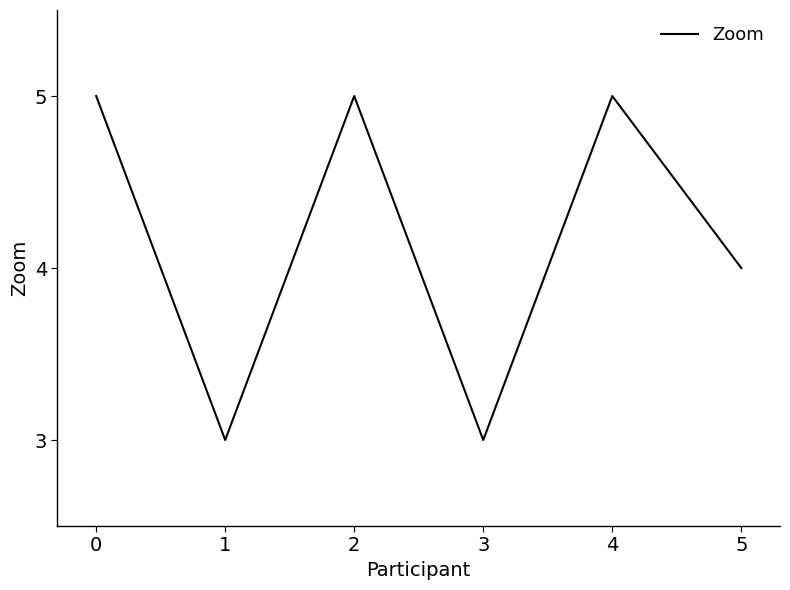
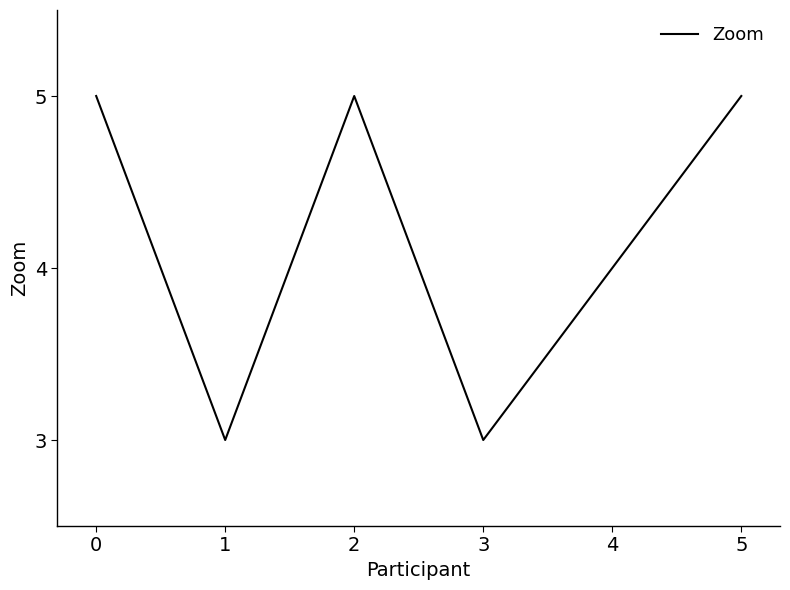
  {
    "0": 5,
    "1": 3,
    "2": 5,
    "3": 3,
-   "4": 5,
-   "5": 4
+   "4": 4,
+   "5": 5
  }
